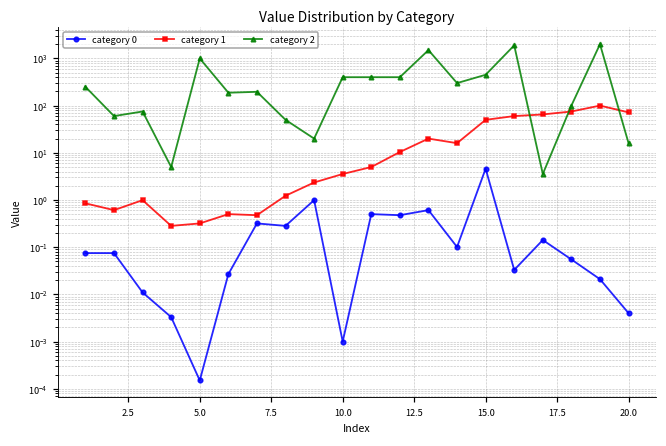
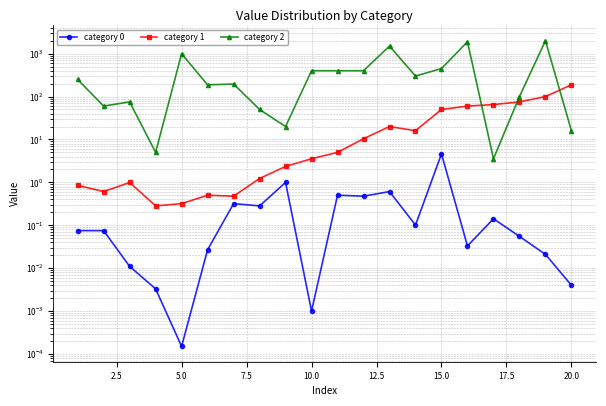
  {
    "category 0": {
      "5.0": 0.00015,
      "10.0": 0.0010,
      "15.0": 5,
      "20.0": 0.004
    },
    "category 1": {
      "5.0": 0.3,
      "10.0": 4,
      "15.0": 50,
-     "20.0": 70
+     "20.0": 200
    },
    "category 2": {
      "5.0": 1000,
      "10.0": 400,
      "15.0": 500,
      "20.0": 16
    }
  }
